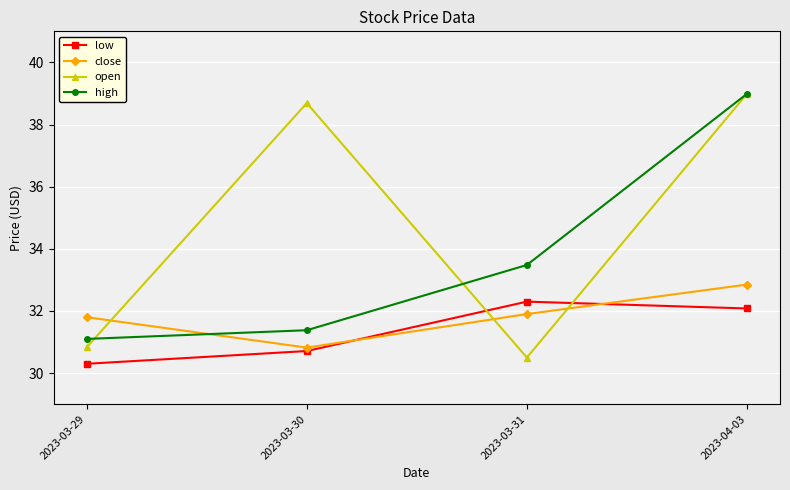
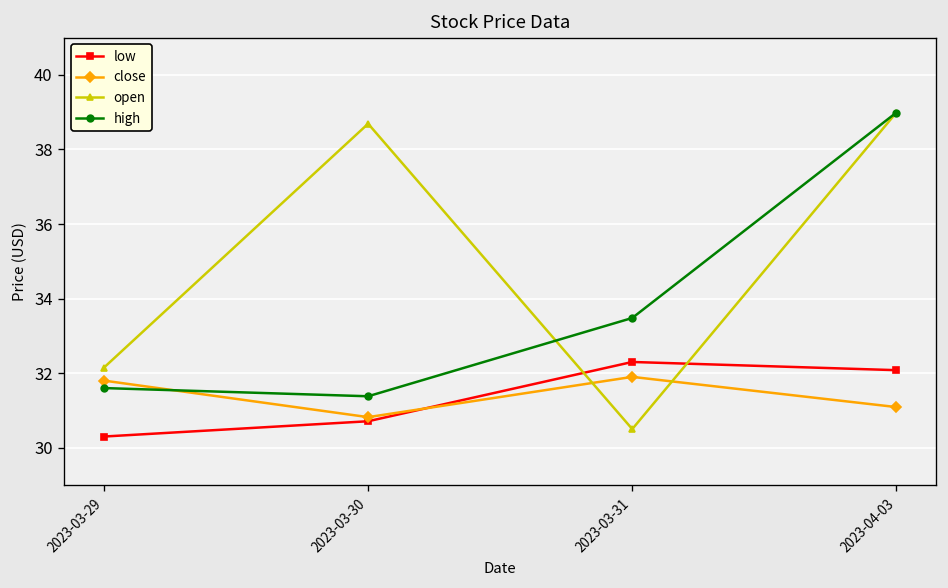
  {
    "low": {
      "2023-03-29": 30.3,
      "2023-03-30": 30.7,
      "2023-03-31": 32.3,
      "2023-04-03": 32.1
    },
    "close": {
      "2023-03-29": 31.8,
      "2023-03-30": 30.8,
      "2023-03-31": 31.9,
-     "2023-04-03": 32.9
+     "2023-04-03": 31.1
    },
    "open": {
-     "2023-03-29": 30.8,
+     "2023-03-29": 32.2,
      "2023-03-30": 38.7,
      "2023-03-31": 30.5
    },
    "high": {
-     "2023-03-29": 31.1,
+     "2023-03-29": 31.6,
      "2023-03-30": 31.4,
      "2023-03-31": 33.5
    }
  }
